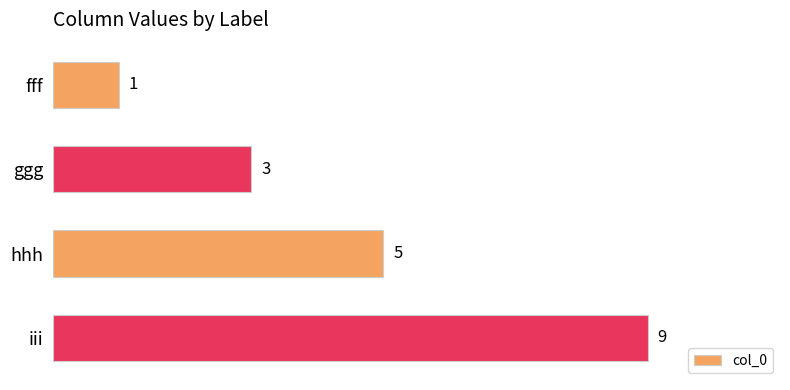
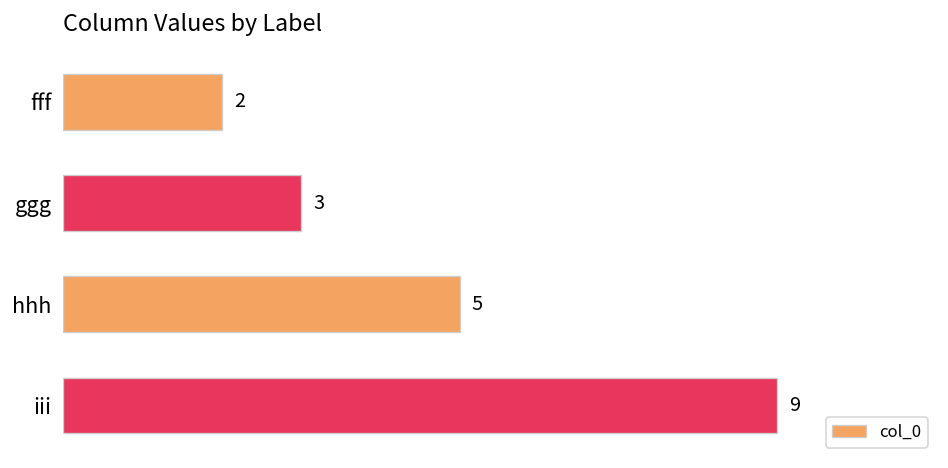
  {
-   "fff": 1,
+   "fff": 2,
    "ggg": 3,
    "hhh": 5,
    "iii": 9
  }
